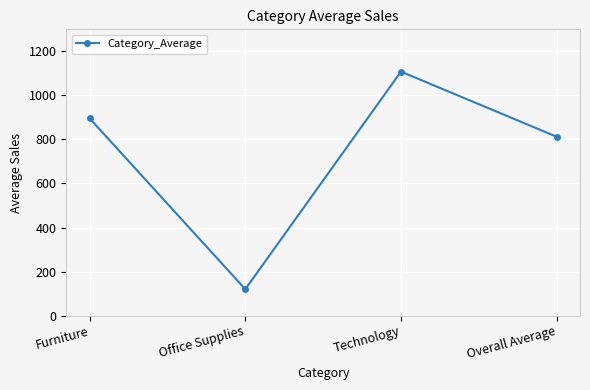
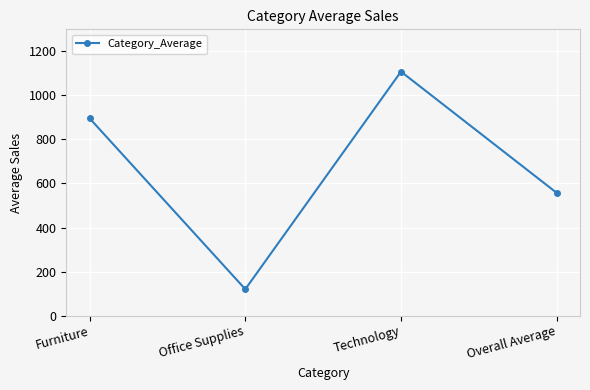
  {
    "Furniture": 900,
    "Office Supplies": 120,
    "Technology": 1110,
-   "Overall Average": 810
+   "Overall Average": 560
  }
